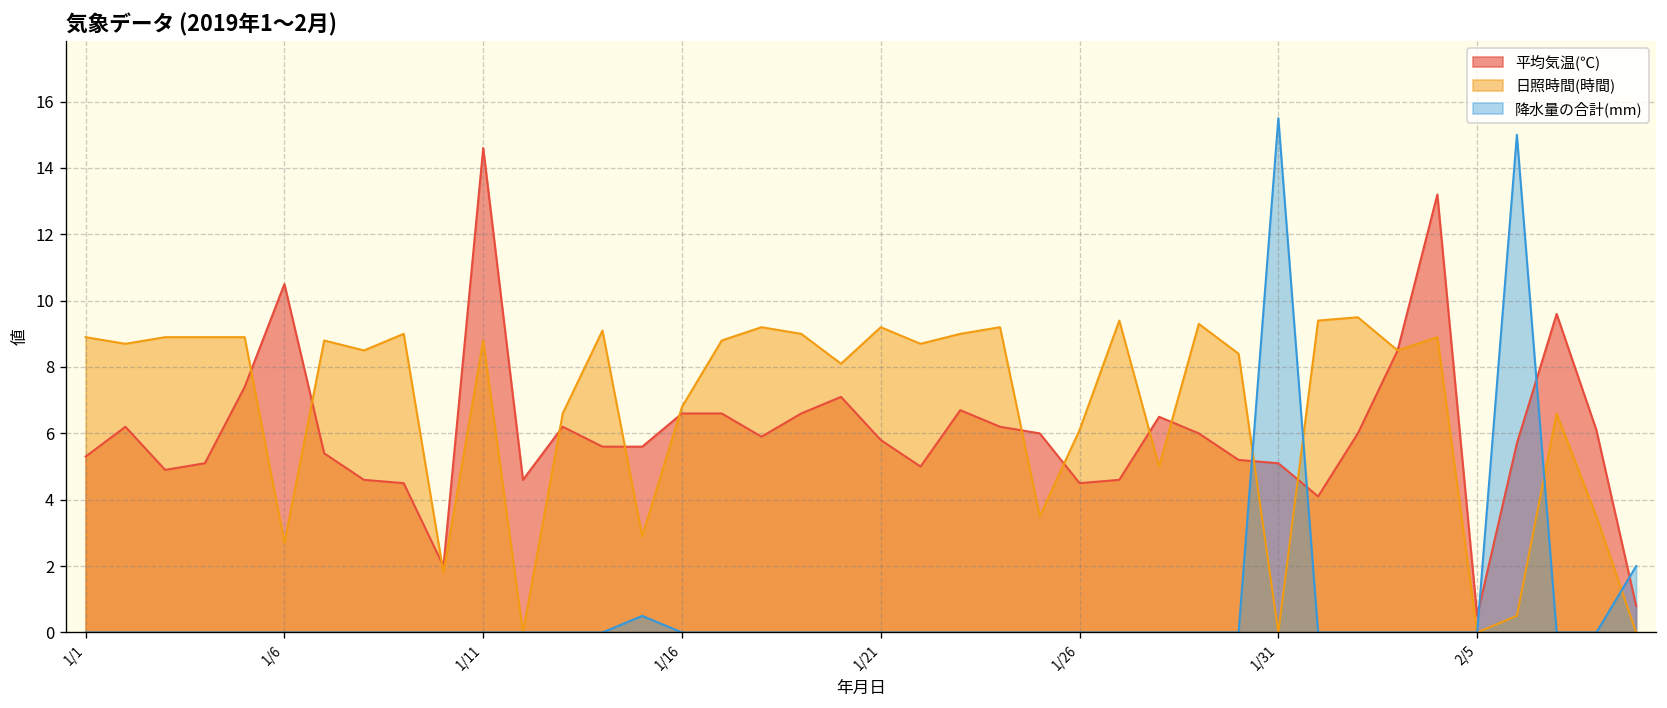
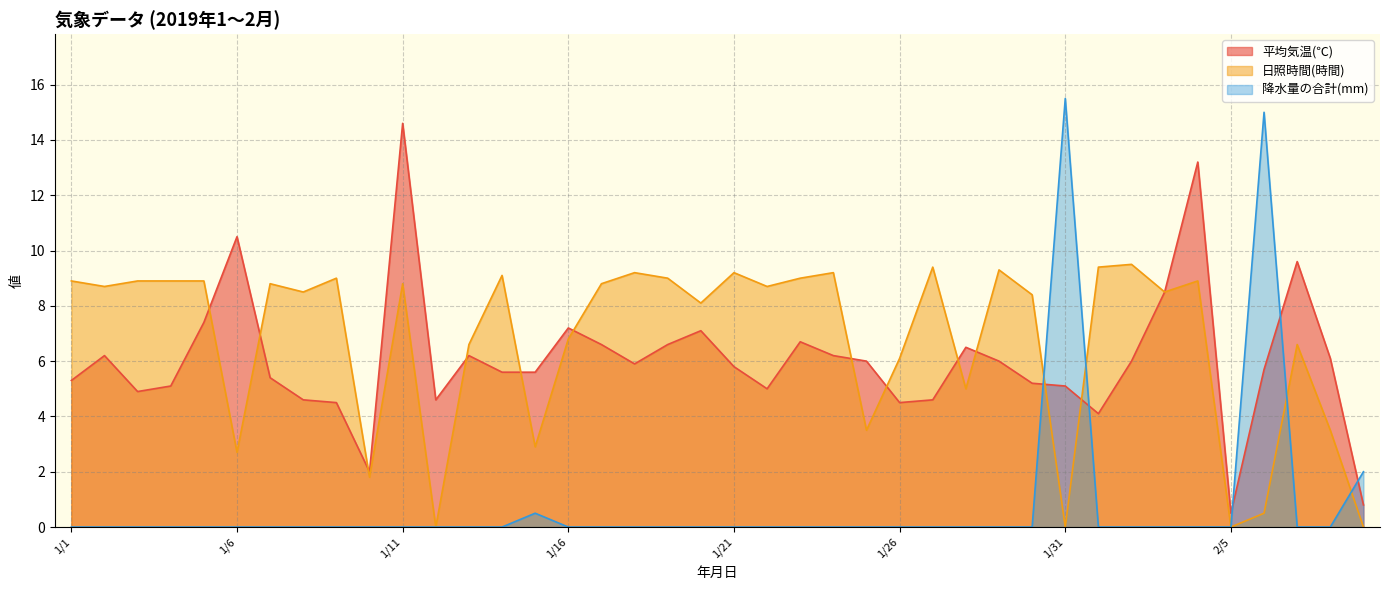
  {
    "平均気温(℃)": {
      "1/1": 5.3,
      "1/6": 10.5,
      "1/11": 14.6,
-     "1/16": 6.6,
+     "1/16": 7.2,
      "1/21": 5.8,
      "1/26": 4.5,
      "1/31": 5.1,
      "2/5": 0.5
    },
    "日照時間(時間)": {
      "1/1": 8.9,
      "1/6": 2.7,
      "1/11": 8.8,
      "1/16": 6.8,
      "1/21": 9.2,
      "1/26": 6.1,
      "1/31": 0.0
    },
    "降水量の合計(mm)": {
      "1/1": 0.0,
      "1/6": 0.0,
      "1/11": 0.0,
      "1/16": 0.0,
      "1/21": 0.0,
      "1/26": 0.0,
      "1/31": 15.5
    }
  }
